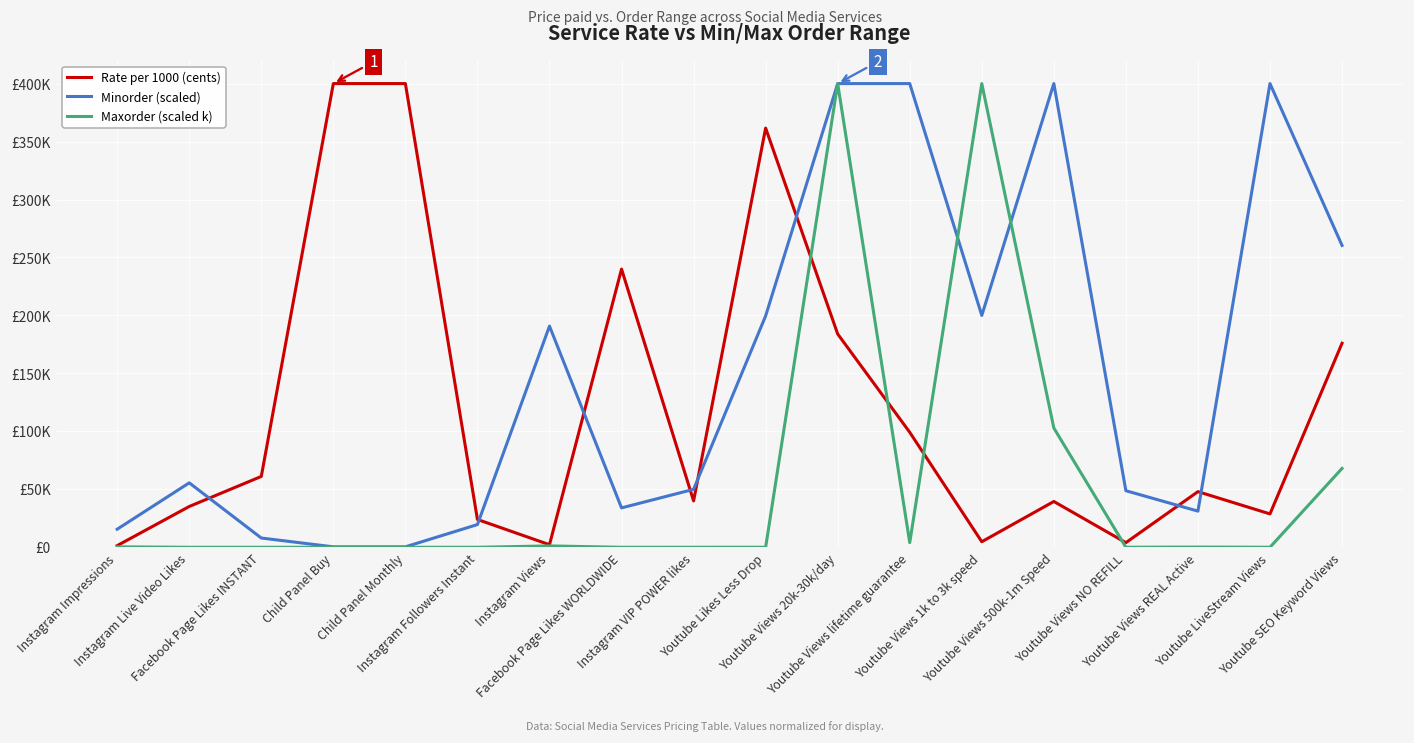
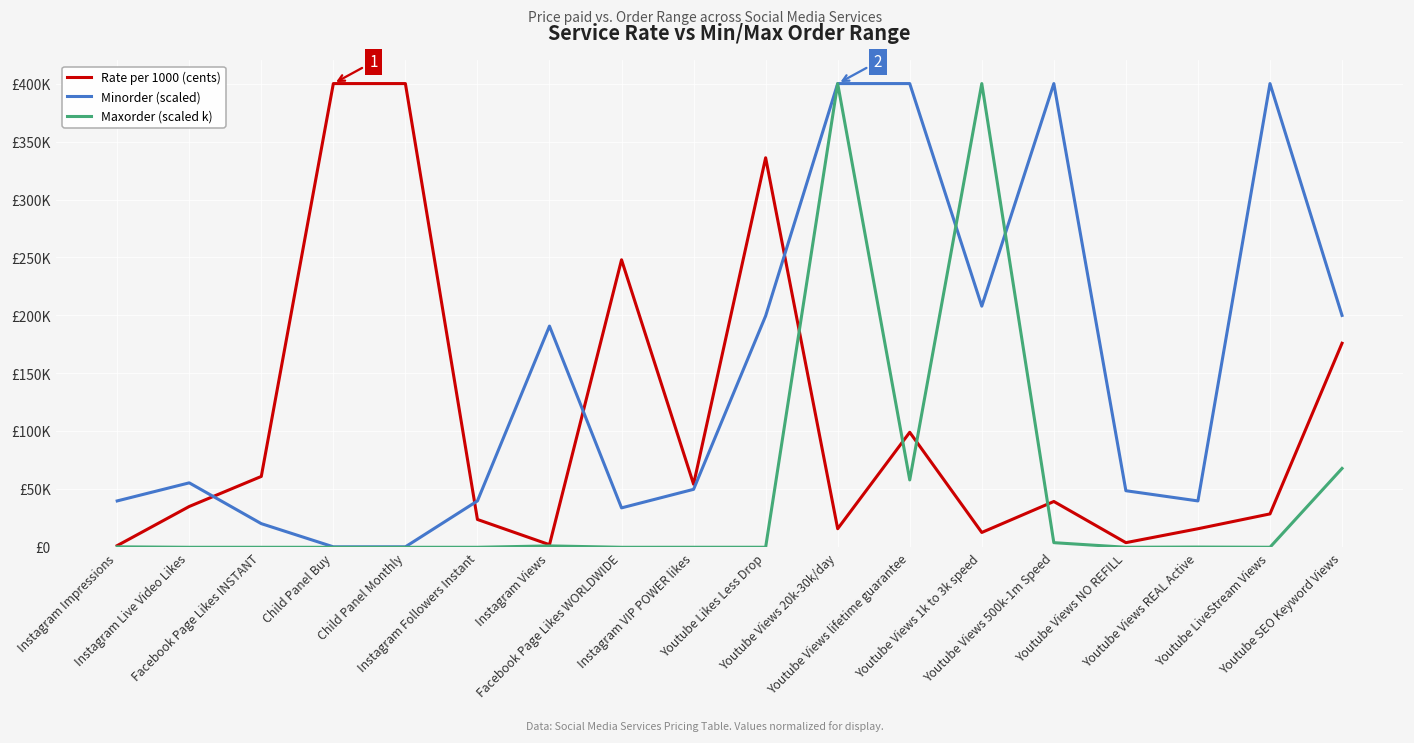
  {
    "Rate per 1000 (cents)": {
      "Instagram Live Video Likes": "£35000",
      "Facebook Page Likes INSTANT": "£61000",
      "Child Panel Buy": "£400000",
      "Child Panel Monthly": "£400000",
      "Instagram Followers Instant": "£24000",
-     "Facebook Page Likes WORLDWIDE": "£240000",
-     "Instagram VIP POWER likes": "£40000",
-     "Youtube Likes Less Drop": "£362000",
-     "Youtube Views 20k-30k/day": "£184000",
+     "Facebook Page Likes WORLDWIDE": "£248000",
+     "Instagram VIP POWER likes": "£54000",
+     "Youtube Likes Less Drop": "£336000",
+     "Youtube Views 20k-30k/day": "£16000",
      "Youtube Views lifetime guarantee": "£99000",
-     "Youtube Views 1k to 3k speed": "£5000",
+     "Youtube Views 1k to 3k speed": "£13000",
      "Youtube Views 500k-1m Speed": "£40000",
      "Youtube Views NO REFILL": "£4000",
-     "Youtube Views REAL Active": "£48000",
+     "Youtube Views REAL Active": "£16000",
      "Youtube LiveStream Views": "£29000",
      "Youtube SEO Keyword Views": "£176000"
    },
    "Minorder (scaled)": {
-     "Instagram Impressions": "£16000",
+     "Instagram Impressions": "£40000",
      "Instagram Live Video Likes": "£56000",
-     "Facebook Page Likes INSTANT": "£8000",
-     "Instagram Followers Instant": "£20000",
+     "Facebook Page Likes INSTANT": "£20000",
+     "Instagram Followers Instant": "£40000",
      "Instagram Views": "£191000",
      "Facebook Page Likes WORLDWIDE": "£34000",
      "Instagram VIP POWER likes": "£50000",
      "Youtube Likes Less Drop": "£200000",
      "Youtube Views lifetime guarantee": "£400000",
-     "Youtube Views 1k to 3k speed": "£200000",
+     "Youtube Views 1k to 3k speed": "£208000",
      "Youtube Views 500k-1m Speed": "£400000",
      "Youtube Views NO REFILL": "£49000",
-     "Youtube Views REAL Active": "£31000",
+     "Youtube Views REAL Active": "£40000",
      "Youtube LiveStream Views": "£400000",
-     "Youtube SEO Keyword Views": "£260000"
+     "Youtube SEO Keyword Views": "£200000"
    },
    "Maxorder (scaled k)": {
      "Instagram Live Video Likes": "£0",
      "Facebook Page Likes INSTANT": "£0",
      "Instagram Followers Instant": "£0",
      "Facebook Page Likes WORLDWIDE": "£0",
      "Instagram VIP POWER likes": "£0",
      "Youtube Likes Less Drop": "£0",
-     "Youtube Views lifetime guarantee": "£4000",
+     "Youtube Views lifetime guarantee": "£58000",
      "Youtube Views 1k to 3k speed": "£400000",
-     "Youtube Views 500k-1m Speed": "£103000",
+     "Youtube Views 500k-1m Speed": "£4000",
      "Youtube Views NO REFILL": "£0",
      "Youtube Views REAL Active": "£0",
      "Youtube LiveStream Views": "£0",
      "Youtube SEO Keyword Views": "£68000"
    }
  }
